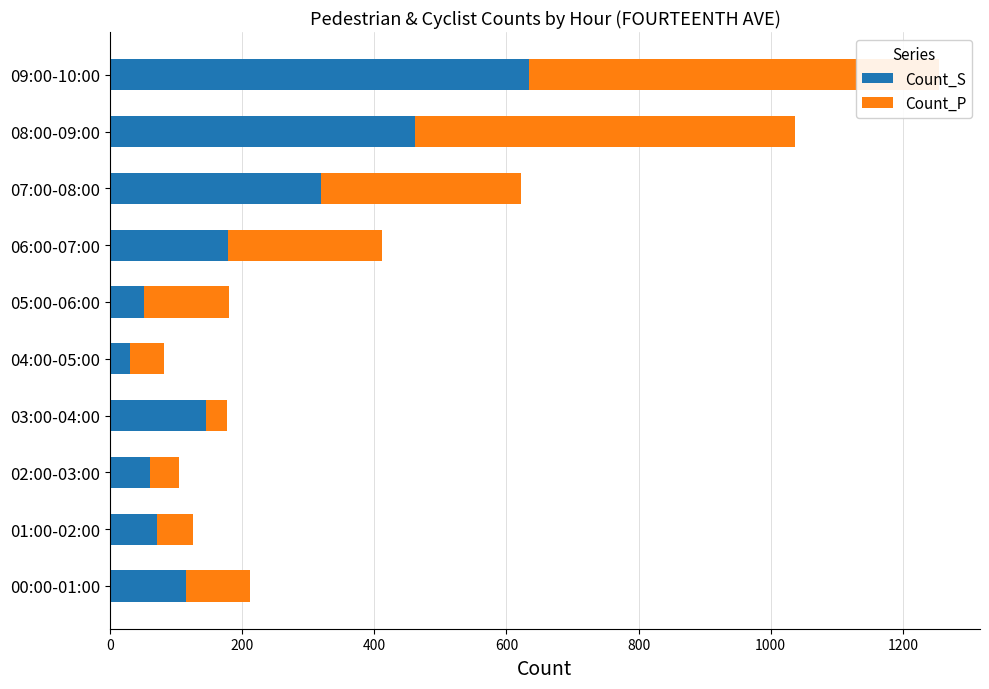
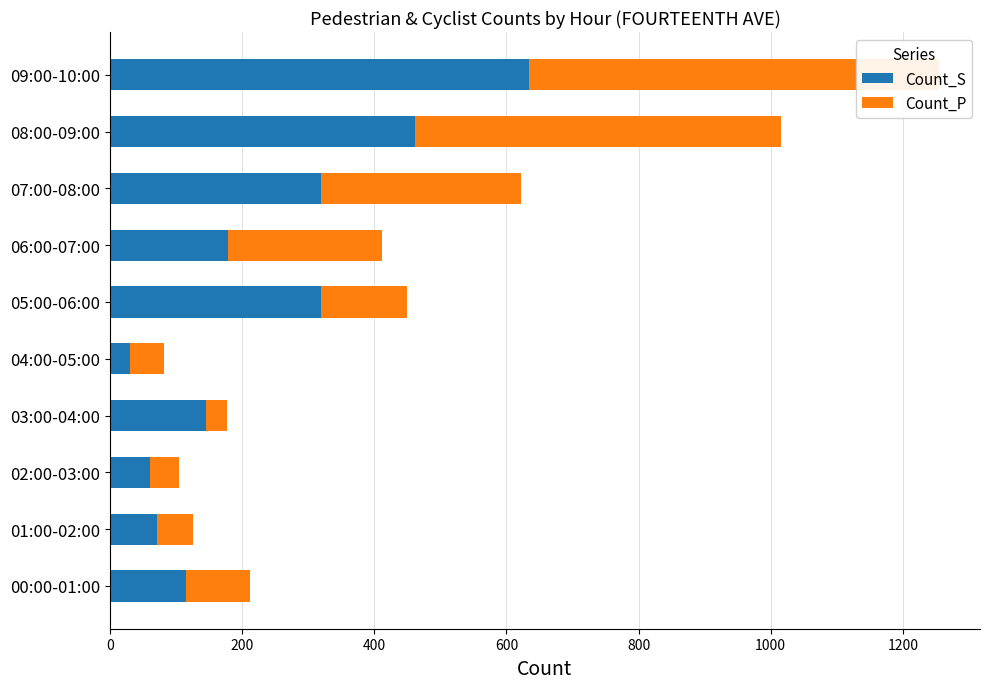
  {
    "Count_S": {
      "09:00-10:00": 630,
      "08:00-09:00": 460,
      "07:00-08:00": 320,
      "06:00-07:00": 180,
-     "05:00-06:00": 50,
+     "05:00-06:00": 320,
      "04:00-05:00": 30,
      "03:00-04:00": 150,
      "02:00-03:00": 60,
      "01:00-02:00": 70,
      "00:00-01:00": 120
    },
    "Count_P": {
-     "08:00-09:00": 580,
+     "08:00-09:00": 550,
      "07:00-08:00": 300,
      "06:00-07:00": 230,
      "05:00-06:00": 130,
      "04:00-05:00": 50,
      "03:00-04:00": 30,
      "02:00-03:00": 40,
      "01:00-02:00": 60,
      "00:00-01:00": 100
    }
  }
